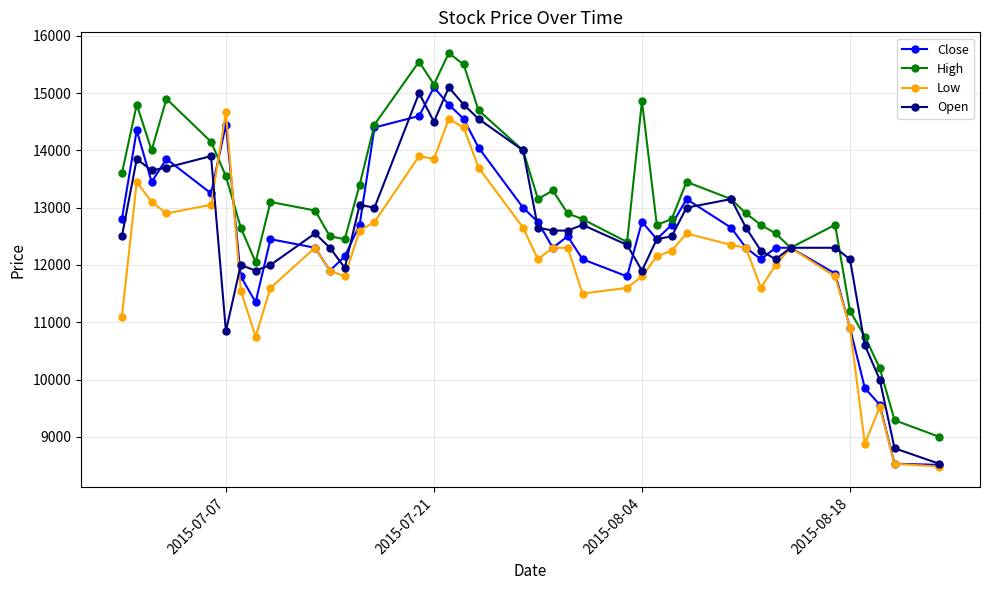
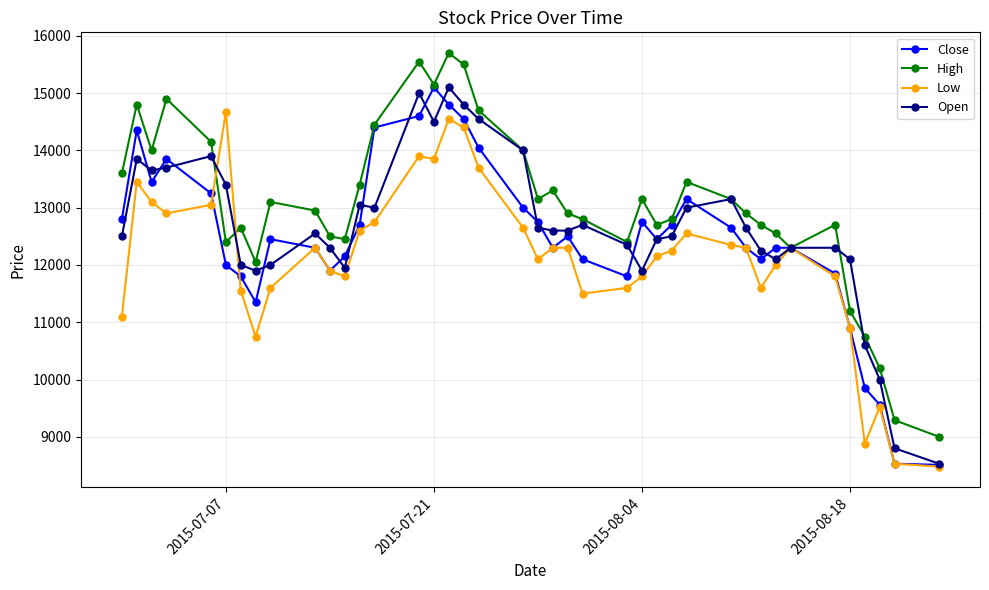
  {
    "Close": {
-     "2015-07-07": 14500,
+     "2015-07-07": 12000,
      "2015-07-21": 15100,
      "2015-08-04": 12800
    },
    "High": {
-     "2015-07-07": 13600,
+     "2015-07-07": 12400,
      "2015-07-21": 15200,
-     "2015-08-04": 14900,
+     "2015-08-04": 13200,
      "2015-08-18": 11200
    },
    "Low": {
      "2015-07-07": 14700,
      "2015-07-21": 13900,
      "2015-08-04": 11800
    },
    "Open": {
-     "2015-07-07": 10800,
+     "2015-07-07": 13400,
      "2015-07-21": 14500,
      "2015-08-04": 11900,
      "2015-08-18": 12100
    }
  }
